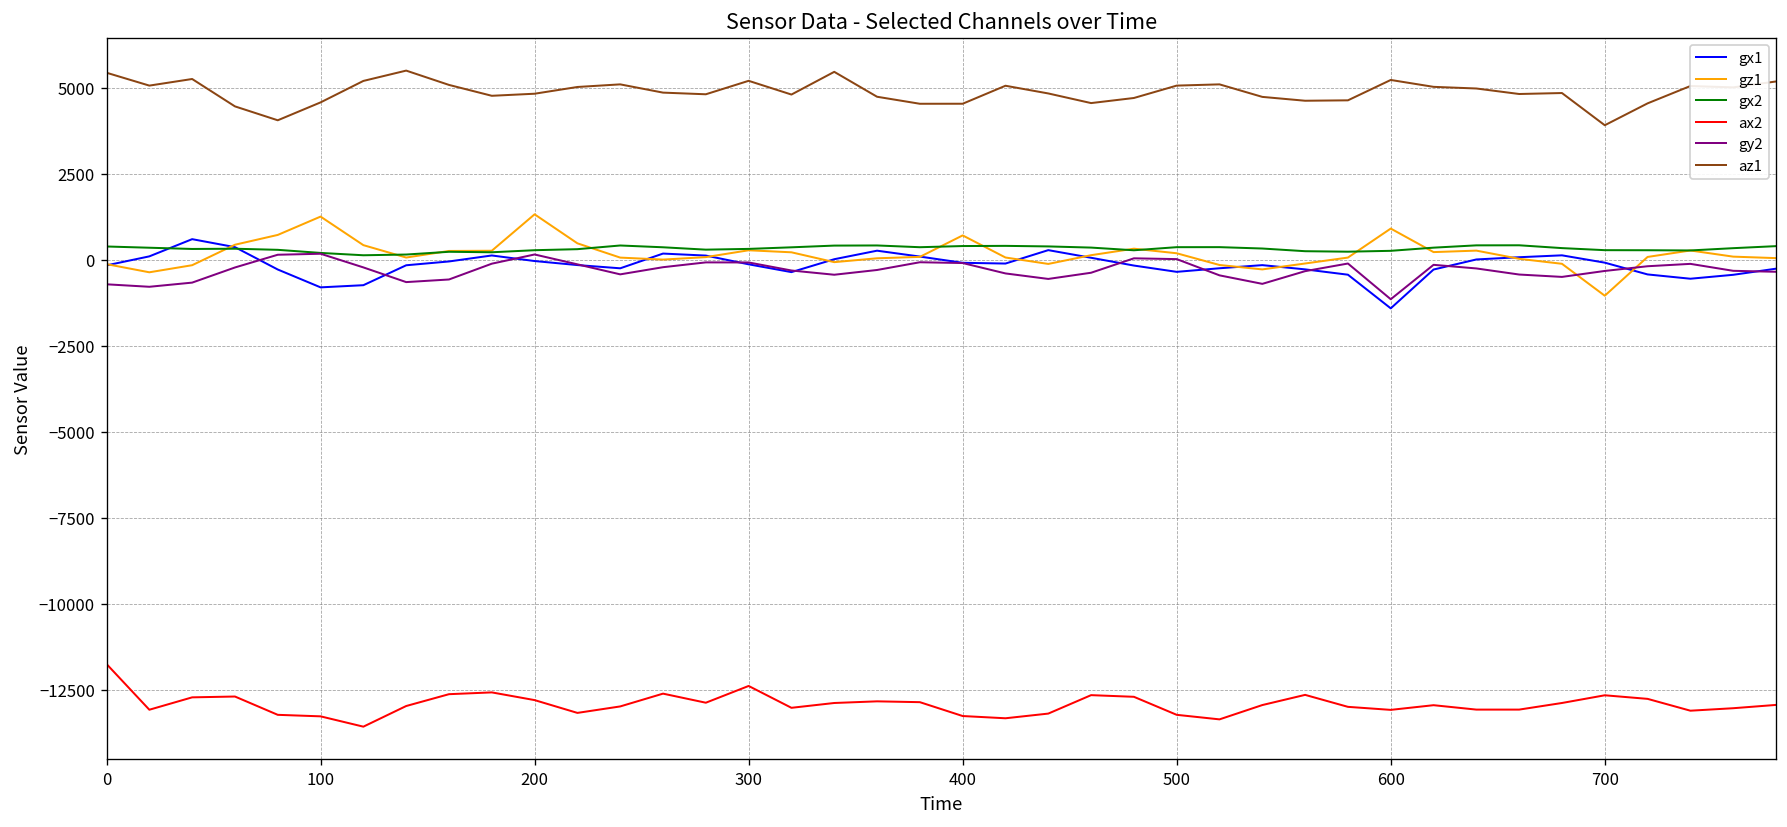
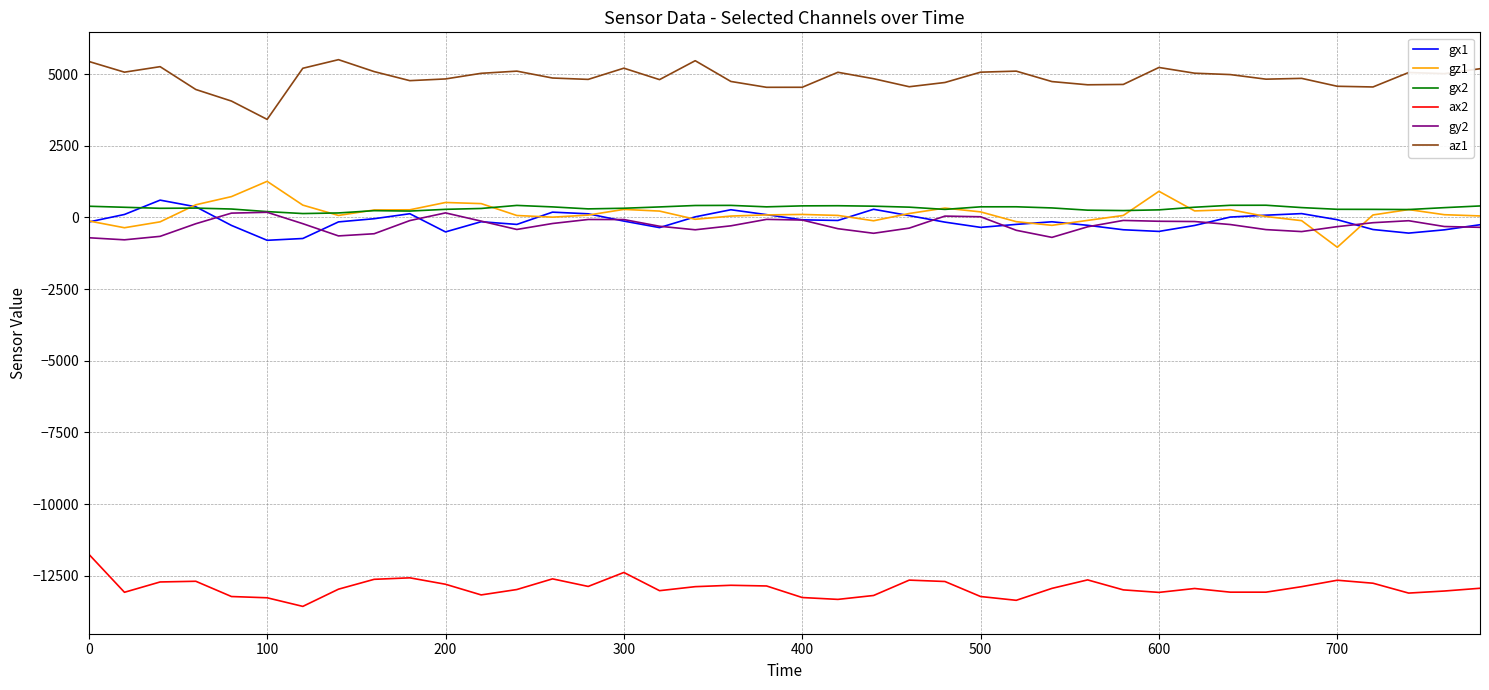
  {
    "gx1": {
      "100": -800,
-     "200": 0,
+     "200": -500,
      "500": -300,
-     "600": -1400,
+     "600": -500,
      "700": -100
    },
    "gz1": {
      "100": 1300,
-     "200": 1300,
-     "400": 700,
+     "200": 500,
+     "400": 100,
      "500": 200,
      "600": 900,
      "700": -1000
    },
    "gx2": {
      "0": 400,
      "200": 300,
      "400": 400,
      "500": 400,
      "600": 300,
      "700": 300
    },
    "ax2": {
      "0": -11700,
      "100": -13300,
      "200": -12800,
      "300": -12400,
      "400": -13300,
      "500": -13200,
      "600": -13100,
      "700": -12700
    },
    "gy2": {
      "0": -700,
      "200": 200,
      "500": 0,
-     "600": -1100,
+     "600": -100,
      "700": -300
    },
    "az1": {
      "0": 5400,
-     "100": 4600,
+     "100": 3400,
      "200": 4800,
      "300": 5200,
      "400": 4500,
      "500": 5100,
      "600": 5200,
-     "700": 3900
+     "700": 4600
    }
  }
